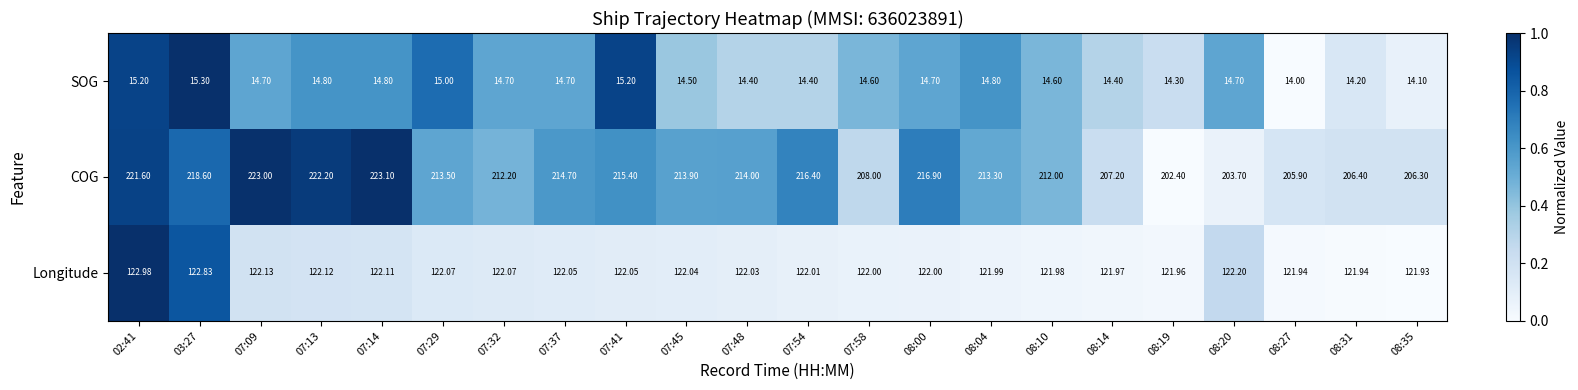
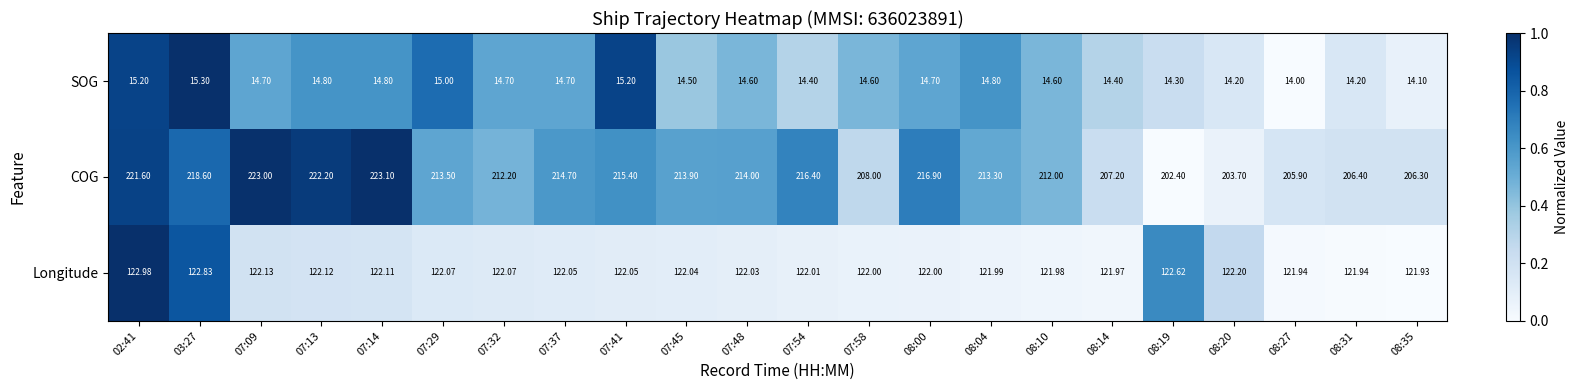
  {
    "SOG": {
      "02:41": 15.20,
      "03:27": 15.30,
      "07:09": 14.70,
      "07:13": 14.80,
      "07:14": 14.80,
      "07:29": 15.00,
      "07:32": 14.70,
      "07:37": 14.70,
      "07:41": 15.20,
      "07:45": 14.50,
-     "07:48": 14.40,
+     "07:48": 14.60,
      "07:54": 14.40,
      "07:58": 14.60,
      "08:00": 14.70,
      "08:04": 14.80,
      "08:10": 14.60,
      "08:14": 14.40,
      "08:19": 14.30,
-     "08:20": 14.70,
+     "08:20": 14.20,
      "08:27": 14.00,
      "08:31": 14.20,
      "08:35": 14.10
    },
    "COG": {
      "02:41": 221.60,
      "03:27": 218.60,
      "07:09": 223.00,
      "07:13": 222.20,
      "07:14": 223.10,
      "07:29": 213.50,
      "07:32": 212.20,
      "07:37": 214.70,
      "07:41": 215.40,
      "07:45": 213.90,
      "07:48": 214.00,
      "07:54": 216.40,
      "07:58": 208.00,
      "08:00": 216.90,
      "08:04": 213.30,
      "08:10": 212.00,
      "08:14": 207.20,
      "08:19": 202.40,
      "08:20": 203.70,
      "08:27": 205.90,
      "08:31": 206.40,
      "08:35": 206.30
    },
    "Longitude": {
      "02:41": 122.98,
      "03:27": 122.83,
      "07:09": 122.13,
      "07:13": 122.12,
      "07:14": 122.11,
      "07:29": 122.07,
      "07:32": 122.07,
      "07:37": 122.05,
      "07:41": 122.05,
      "07:45": 122.04,
      "07:48": 122.03,
      "07:54": 122.01,
      "07:58": 122.00,
      "08:00": 122.00,
      "08:04": 121.99,
      "08:10": 121.98,
      "08:14": 121.97,
-     "08:19": 121.96,
+     "08:19": 122.62,
      "08:20": 122.20,
      "08:27": 121.94,
      "08:31": 121.94,
      "08:35": 121.93
    }
  }
